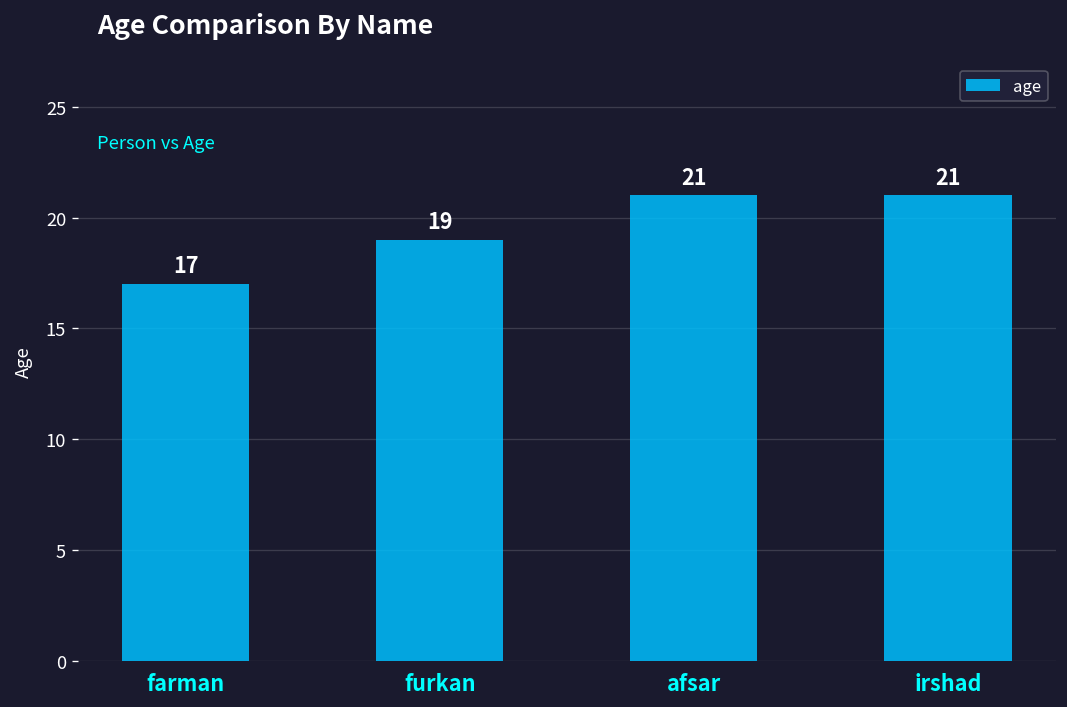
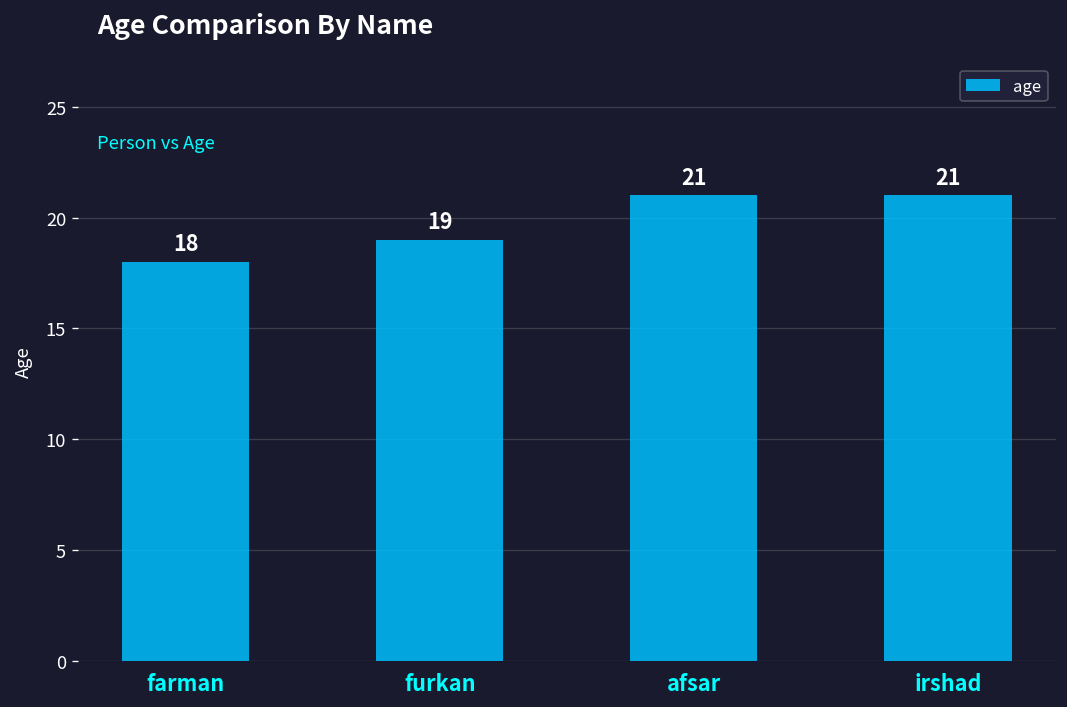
  {
-   "farman": 17,
+   "farman": 18,
    "furkan": 19,
    "afsar": 21,
    "irshad": 21
  }
